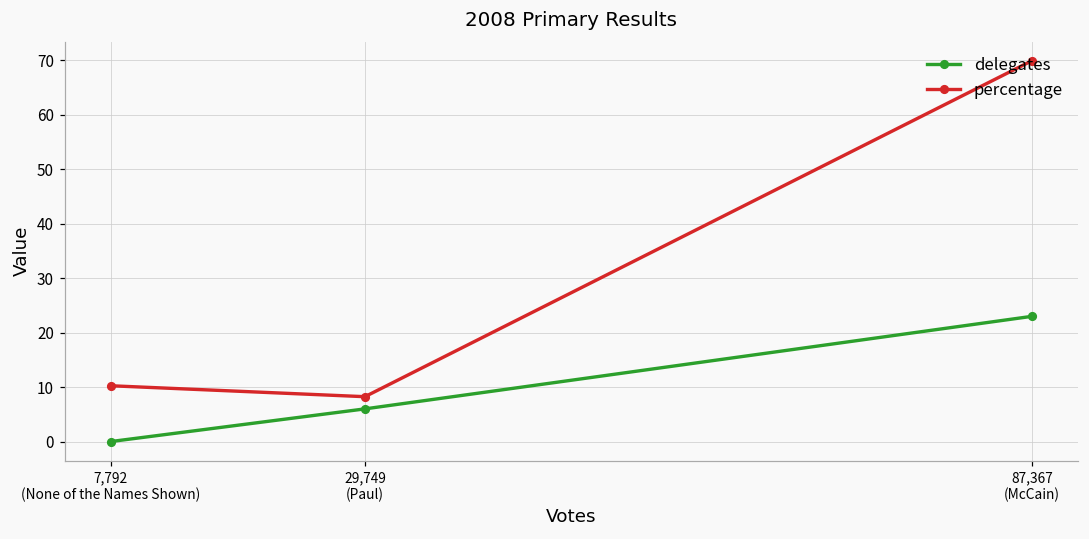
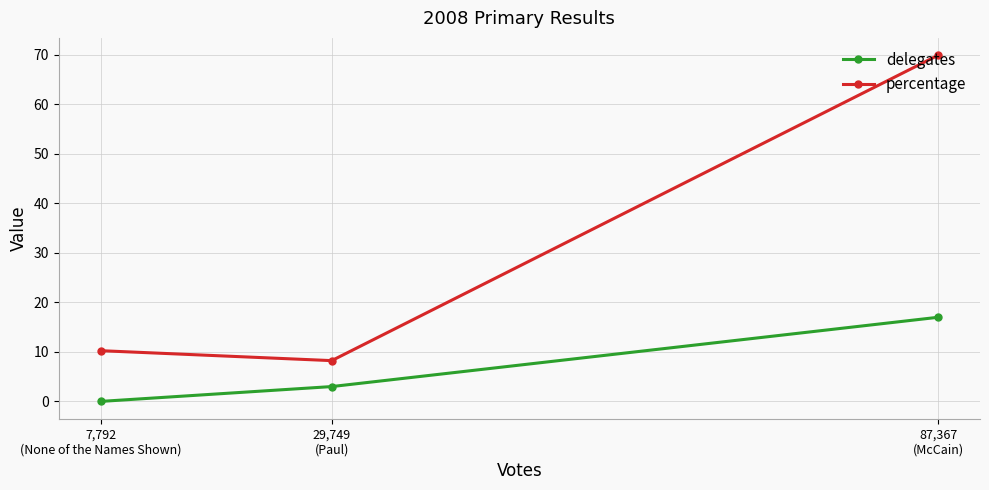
  {
    "delegates": {
      "7,792 (None of the Names Shown)": 0,
-     "29,749 (Paul)": 6,
-     "87,367 (McCain)": 23
+     "29,749 (Paul)": 3,
+     "87,367 (McCain)": 17
    },
    "percentage": {
      "7,792 (None of the Names Shown)": 10,
      "29,749 (Paul)": 8,
      "87,367 (McCain)": 70
    }
  }
